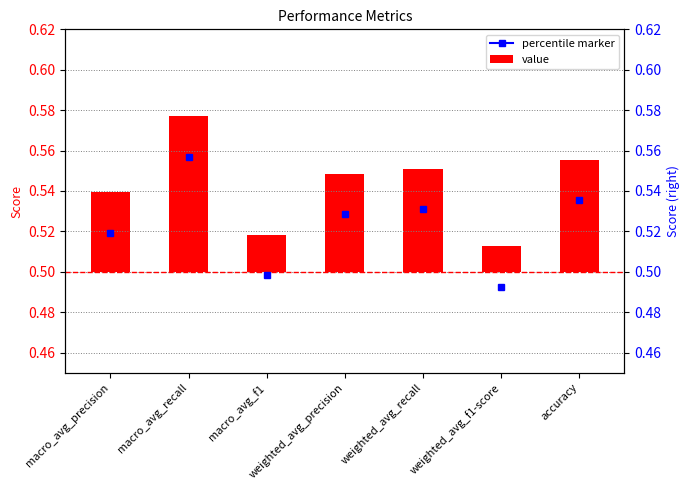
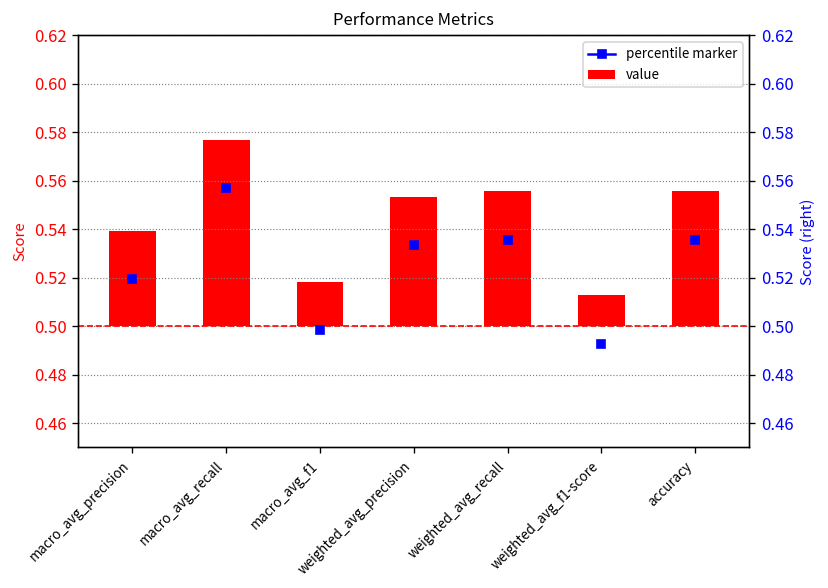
  {
    "value": {
      "macro_avg_precision": 0.539,
      "macro_avg_recall": 0.577,
      "macro_avg_f1": 0.518,
-     "weighted_avg_precision": 0.549,
-     "weighted_avg_recall": 0.551,
+     "weighted_avg_precision": 0.553,
+     "weighted_avg_recall": 0.556,
      "weighted_avg_f1-score": 0.513,
      "accuracy": 0.556
    }
  }
